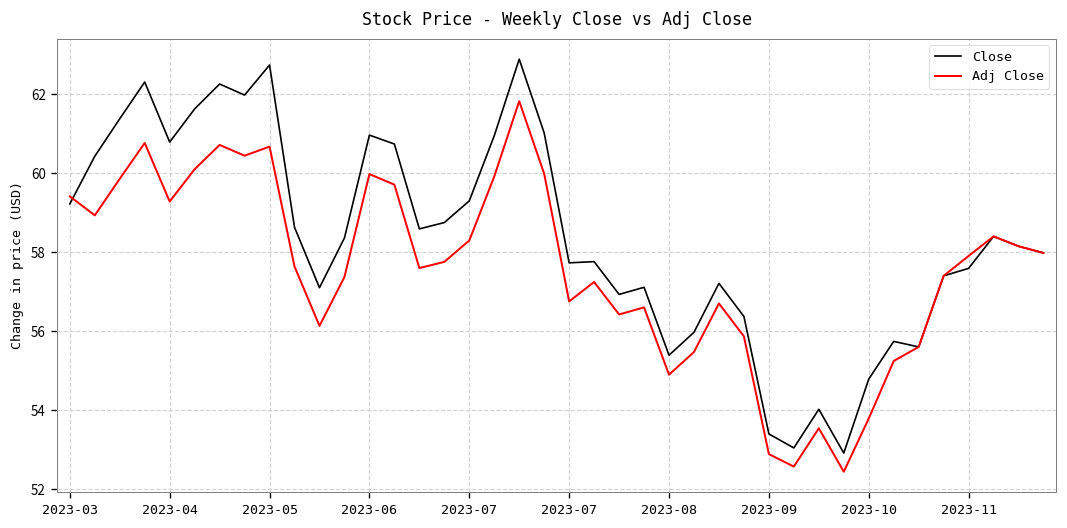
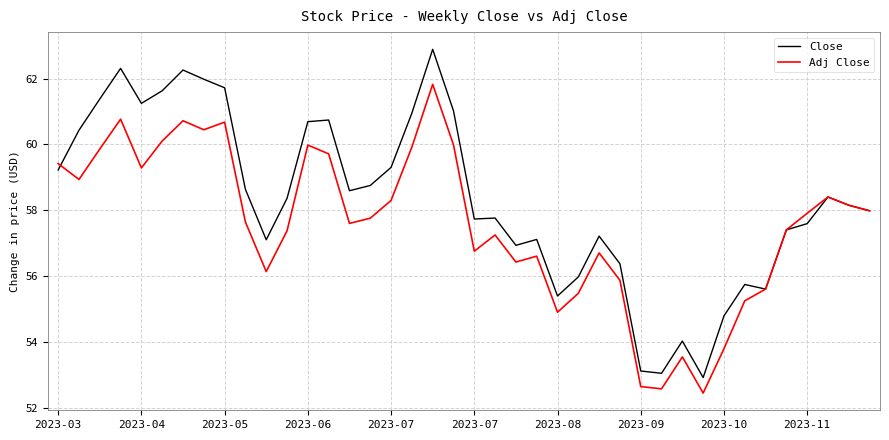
  {
    "Close": {
      "2023-03": 59.2,
-     "2023-04": 60.8,
-     "2023-05": 62.7,
-     "2023-06": 61.0,
+     "2023-04": 61.2,
+     "2023-05": 61.7,
+     "2023-06": 60.7,
      "2023-08": 55.4,
-     "2023-09": 53.4,
+     "2023-09": 53.1,
      "2023-10": 54.8,
      "2023-11": 57.6
    },
    "Adj Close": {
      "2023-03": 59.4,
      "2023-04": 59.3,
      "2023-05": 60.7,
      "2023-06": 60.0,
      "2023-08": 54.9,
-     "2023-09": 52.9,
+     "2023-09": 52.6,
      "2023-10": 53.8,
      "2023-11": 57.9
    }
  }
